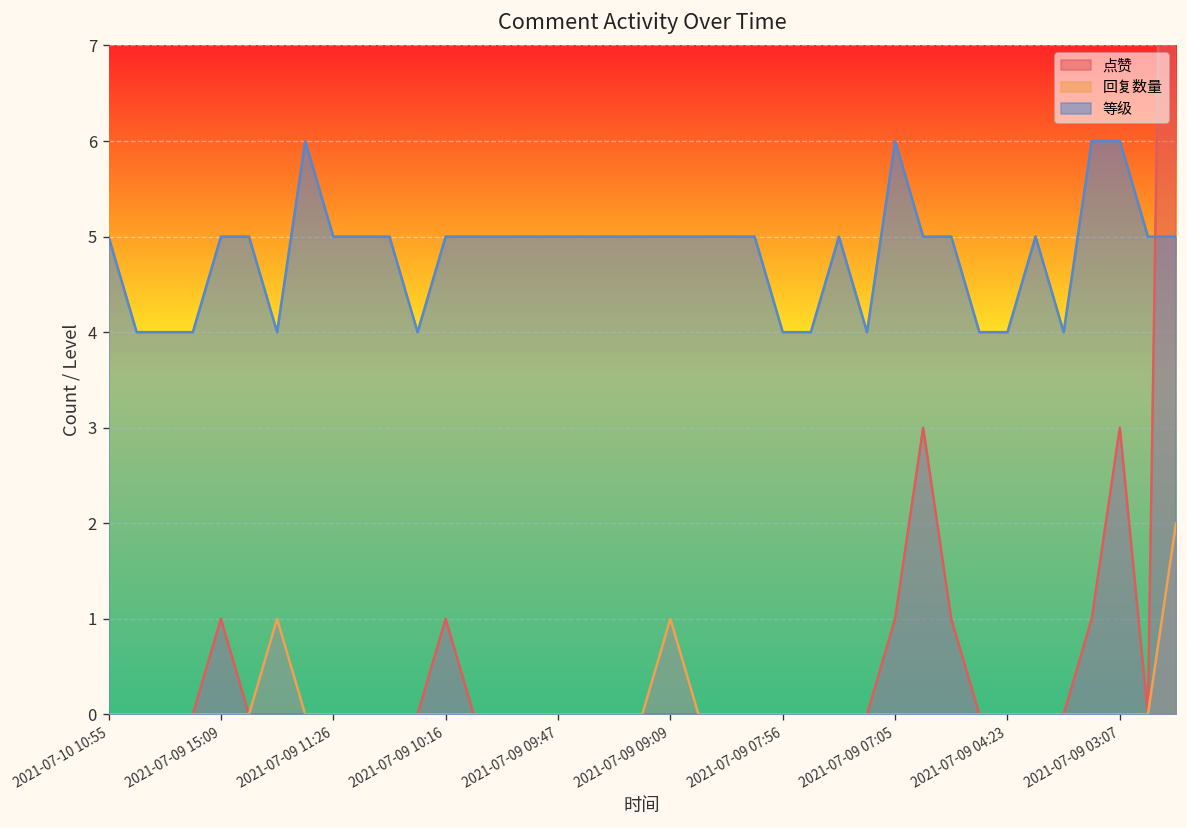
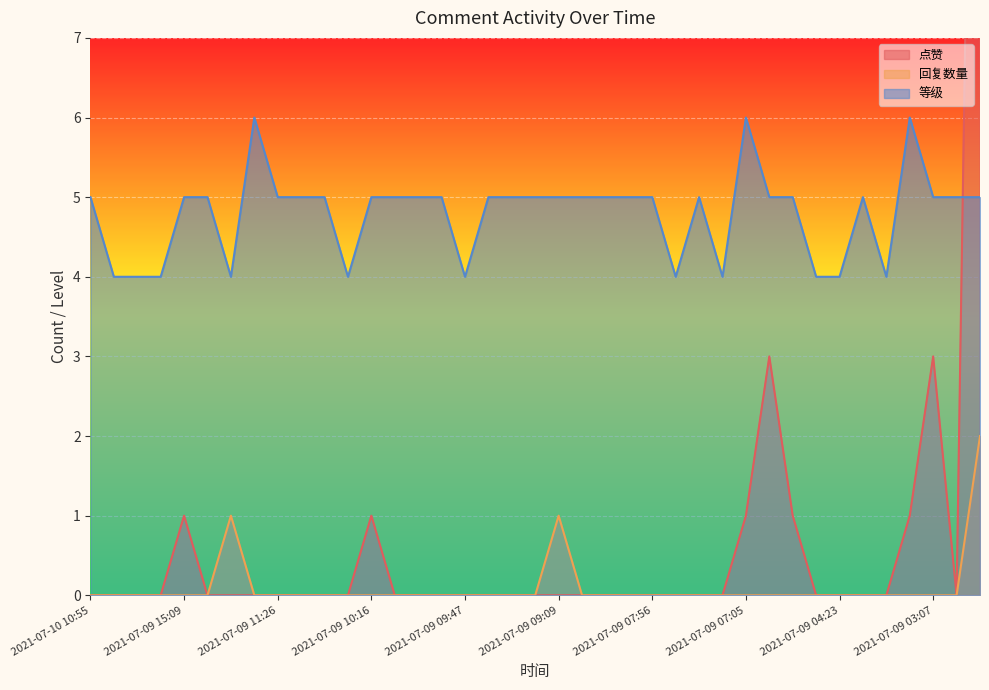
  {
    "等级": {
      "2021-07-10 10:55": 5,
      "2021-07-09 15:09": 5,
      "2021-07-09 11:26": 5,
      "2021-07-09 10:16": 5,
-     "2021-07-09 09:47": 5,
+     "2021-07-09 09:47": 4,
      "2021-07-09 09:09": 5,
-     "2021-07-09 07:56": 4,
+     "2021-07-09 07:56": 5,
      "2021-07-09 07:05": 6,
      "2021-07-09 04:23": 4,
-     "2021-07-09 03:07": 6
+     "2021-07-09 03:07": 5
    }
  }
